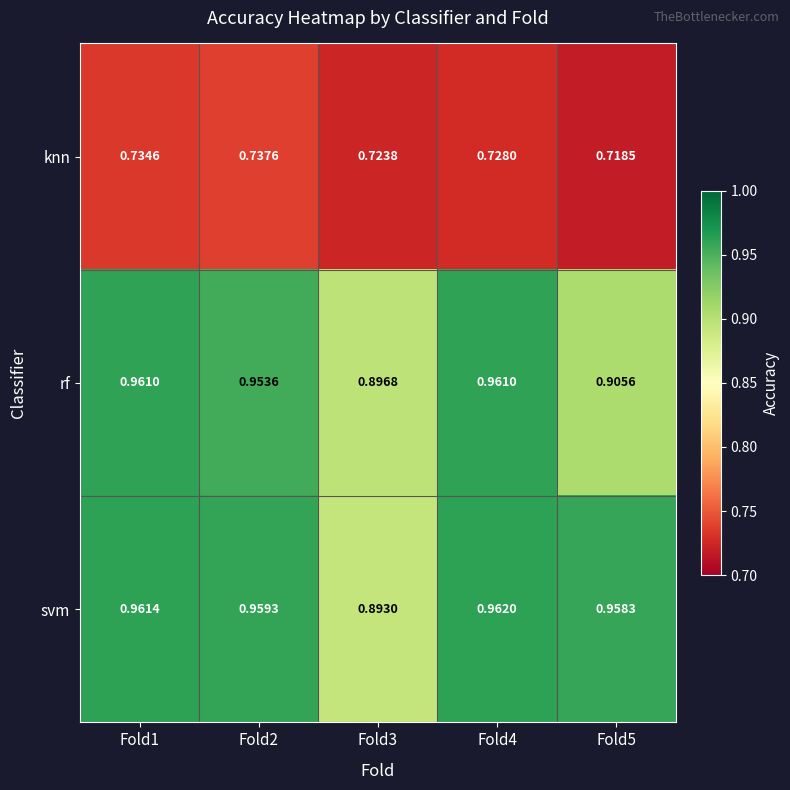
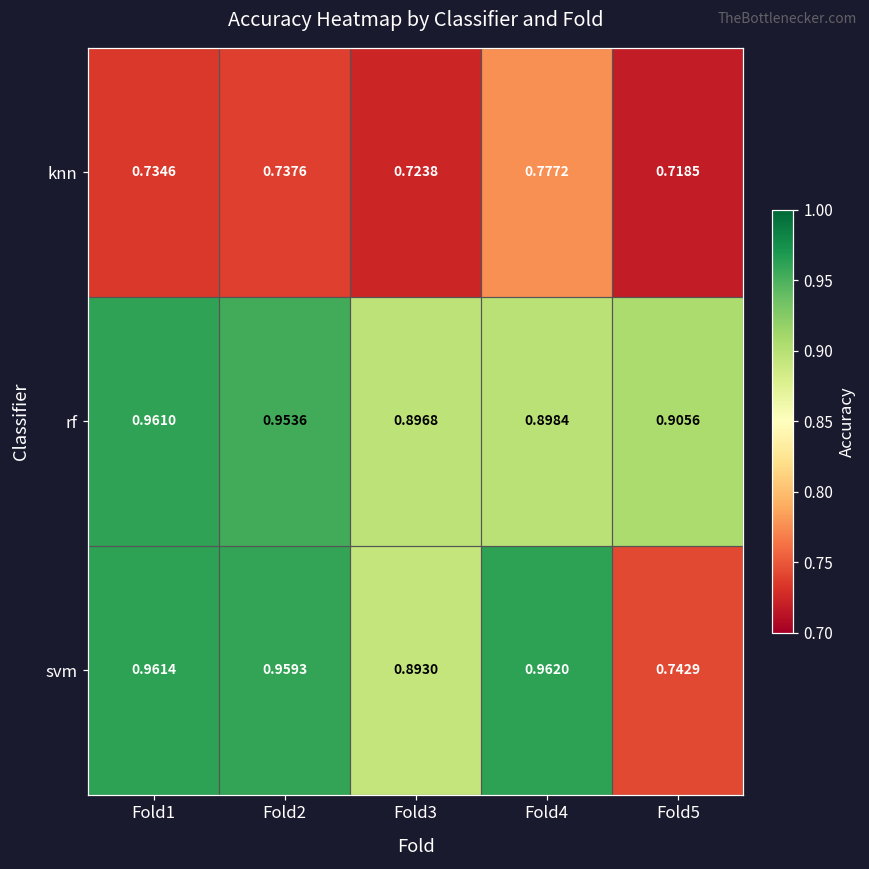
  {
    "knn": {
      "Fold1": 0.7346,
      "Fold2": 0.7376,
      "Fold3": 0.7238,
-     "Fold4": 0.7280,
+     "Fold4": 0.7772,
      "Fold5": 0.7185
    },
    "rf": {
      "Fold1": 0.9610,
      "Fold2": 0.9536,
      "Fold3": 0.8968,
-     "Fold4": 0.9610,
+     "Fold4": 0.8984,
      "Fold5": 0.9056
    },
    "svm": {
      "Fold1": 0.9614,
      "Fold2": 0.9593,
      "Fold3": 0.8930,
      "Fold4": 0.9620,
-     "Fold5": 0.9583
+     "Fold5": 0.7429
    }
  }
